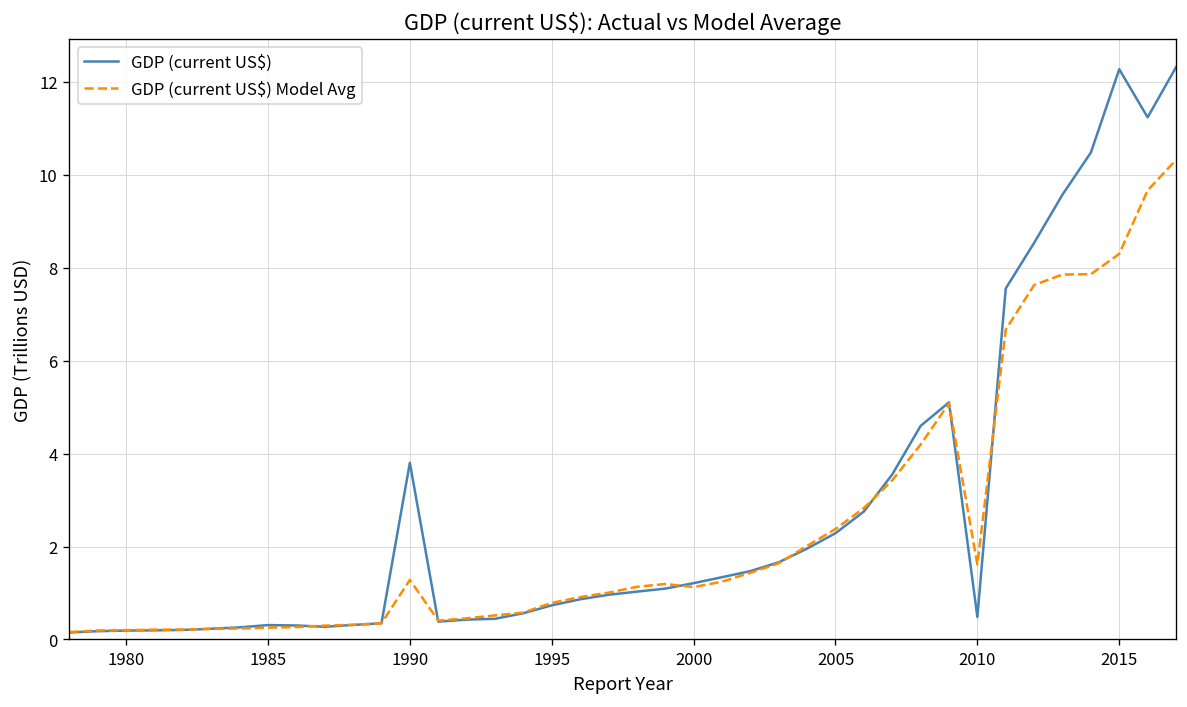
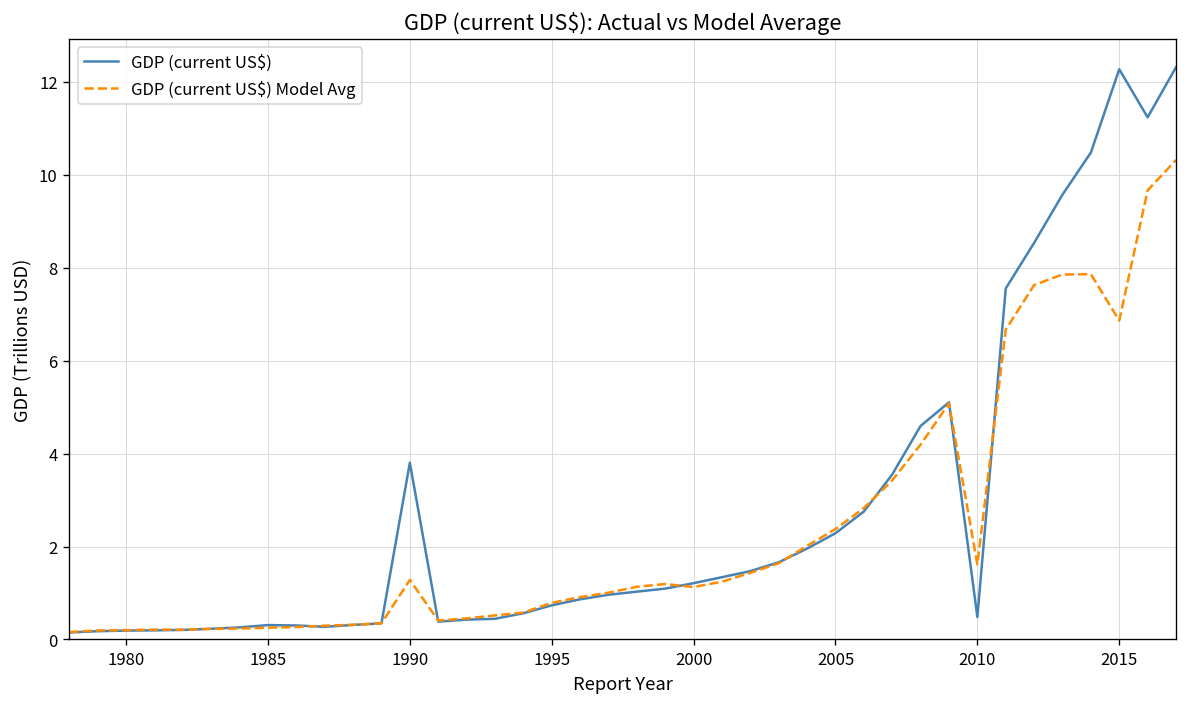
  {
    "GDP (current US$)": {
      "1990": 3.8,
      "2000": 1.2,
      "2005": 2.3,
      "2010": 0.5,
      "2015": 12.3
    },
    "GDP (current US$) Model Avg": {
      "1990": 1.3,
      "2000": 1.1,
      "2005": 2.4,
      "2010": 1.6,
-     "2015": 8.3
+     "2015": 6.9
    }
  }
